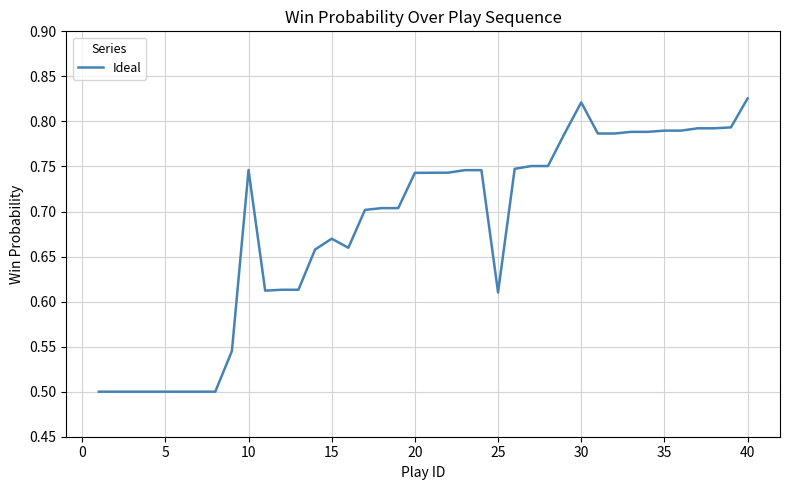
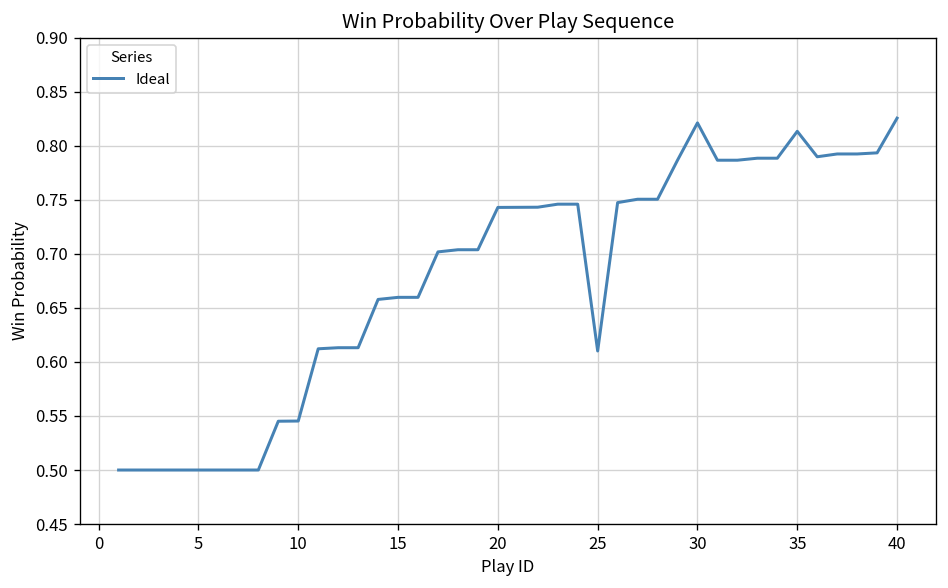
  {
    "5": 0.50,
-   "10": 0.75,
-   "15": 0.67,
+   "10": 0.55,
+   "15": 0.66,
    "20": 0.74,
    "25": 0.61,
    "30": 0.82,
-   "35": 0.79,
+   "35": 0.81,
    "40": 0.83
  }
